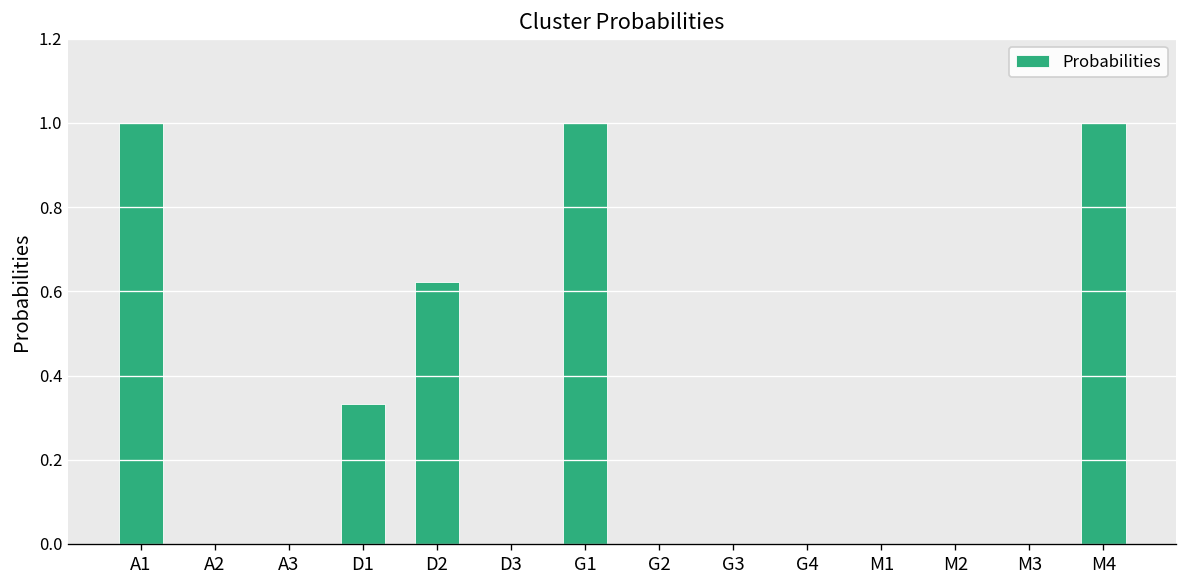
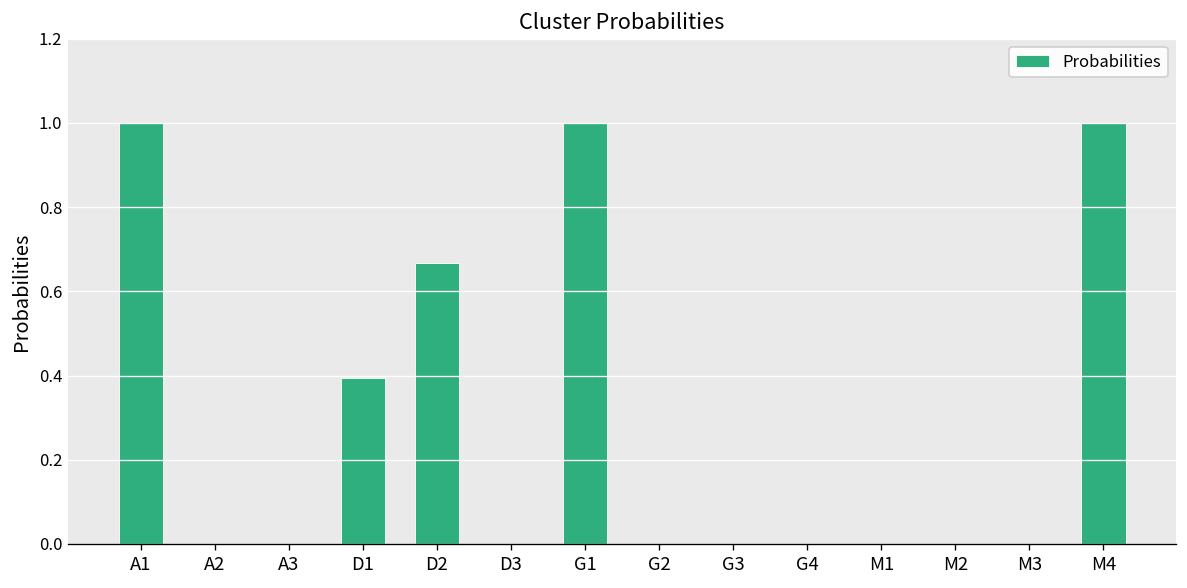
  {
    "A1": 1.00,
    "A2": 0.00,
    "A3": 0.00,
-   "D1": 0.33,
-   "D2": 0.62,
+   "D1": 0.39,
+   "D2": 0.67,
    "D3": 0.00,
    "G1": 1.00,
    "G2": 0.00,
    "G3": 0.00,
    "G4": 0.00,
    "M1": 0.00,
    "M2": 0.00,
    "M3": 0.00,
    "M4": 1.00
  }
